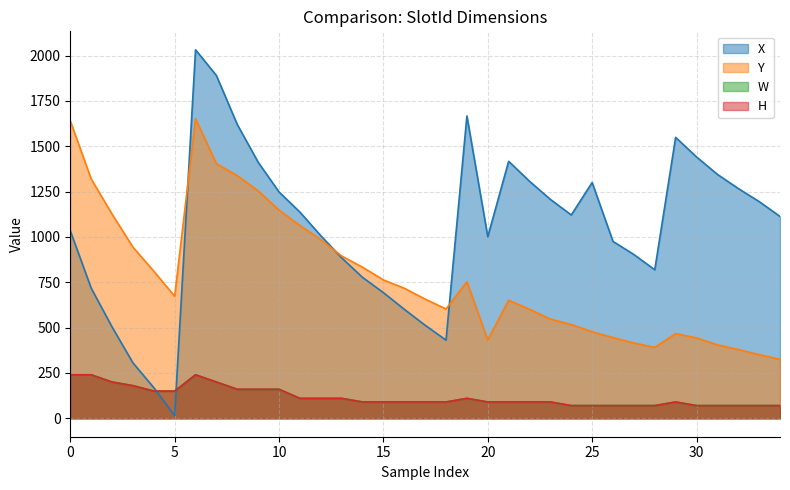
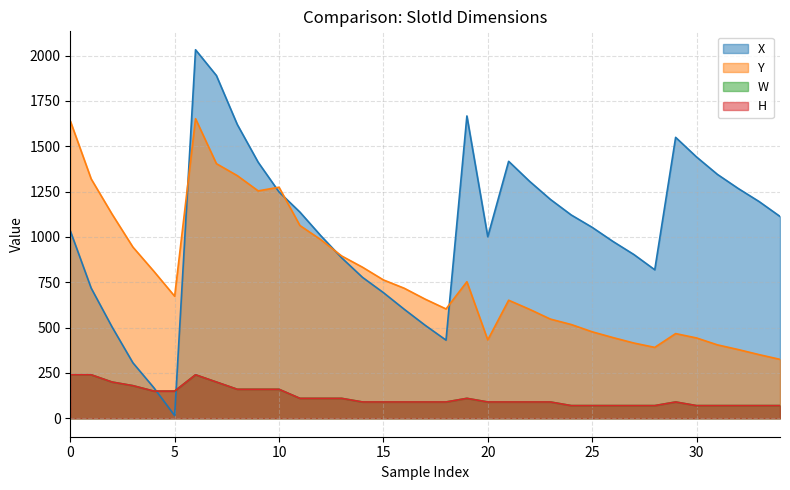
  {
    "X": {
      "0": 1030,
      "5": 20,
      "10": 1250,
      "15": 690,
      "20": 1000,
-     "25": 1300,
+     "25": 1050,
      "30": 1440
    },
    "Y": {
      "0": 1640,
      "5": 670,
-     "10": 1150,
+     "10": 1270,
      "15": 760,
      "20": 430,
      "25": 480,
      "30": 440
    },
    "H": {
      "0": 240,
      "5": 150,
      "10": 160,
      "15": 90,
      "20": 90,
      "25": 70,
      "30": 70
    }
  }
